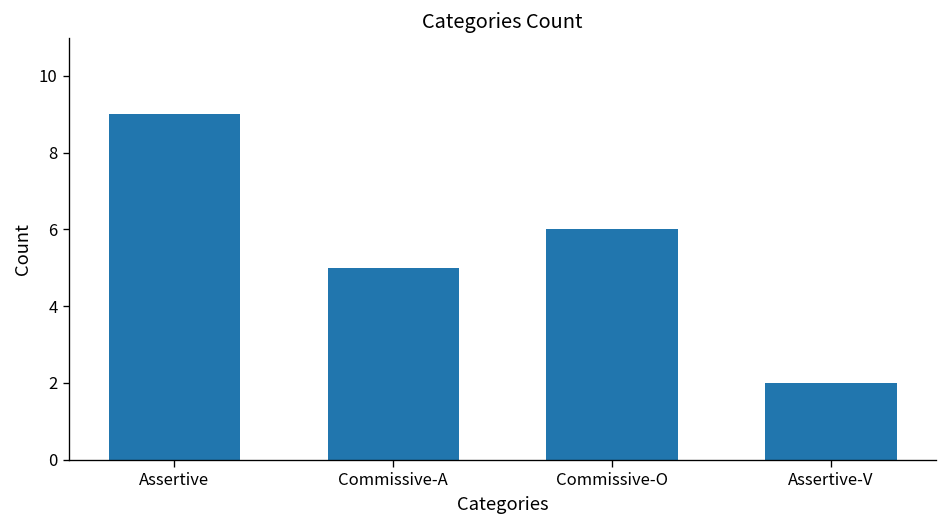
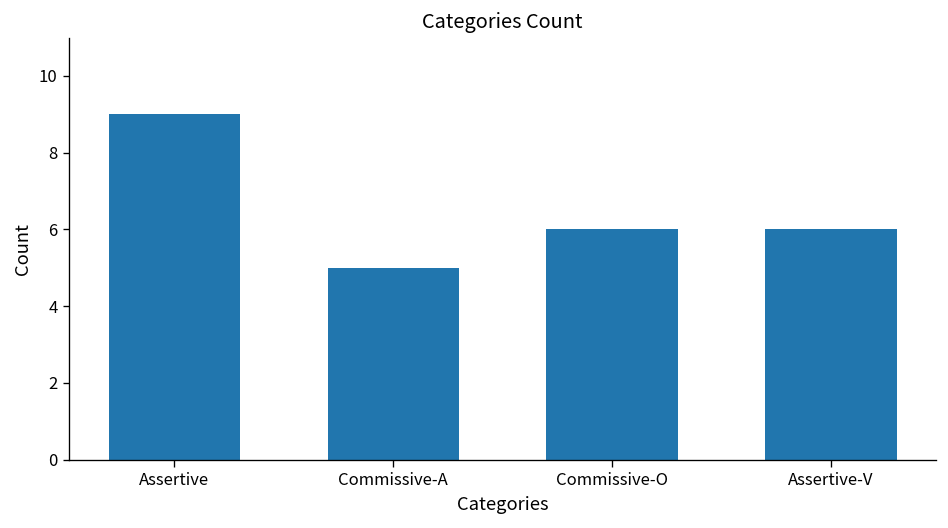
  {
    "Assertive": 9,
    "Commissive-A": 5,
    "Commissive-O": 6,
-   "Assertive-V": 2
+   "Assertive-V": 6
  }
